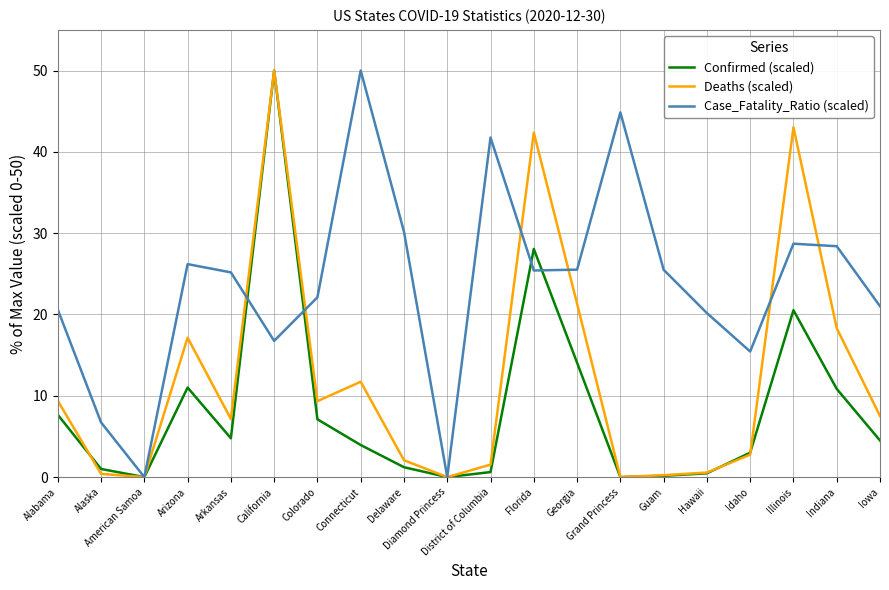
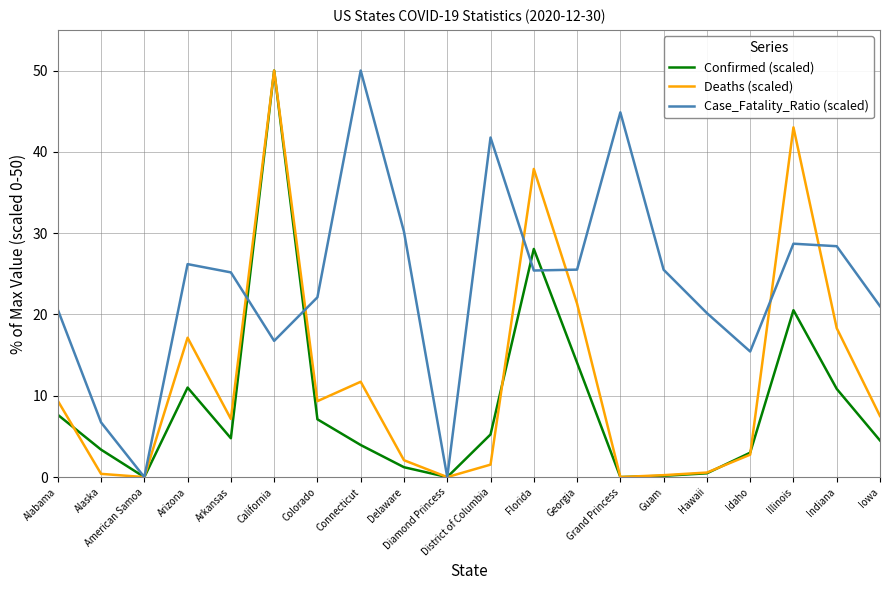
  {
    "Confirmed (scaled)": {
      "Alabama": 8,
-     "Alaska": 1,
+     "Alaska": 3,
      "Arizona": 11,
      "Arkansas": 5,
      "Colorado": 7,
      "Connecticut": 4,
      "Delaware": 1,
-     "District of Columbia": 1,
+     "District of Columbia": 5,
      "Florida": 28,
      "Georgia": 14,
      "Illinois": 21,
      "Indiana": 11,
      "Iowa": 5
    },
    "Deaths (scaled)": {
      "Alabama": 9,
      "Alaska": 0,
      "Arizona": 17,
      "Arkansas": 7,
      "Colorado": 9,
      "Connecticut": 12,
      "Delaware": 2,
      "District of Columbia": 2,
-     "Florida": 42,
+     "Florida": 38,
      "Georgia": 21,
      "Illinois": 43,
      "Indiana": 18,
      "Iowa": 8
    },
    "Case_Fatality_Ratio (scaled)": {
      "Alabama": 21,
      "Alaska": 7,
      "Arizona": 26,
      "Arkansas": 25,
      "California": 17,
      "Colorado": 22,
      "Connecticut": 50,
      "Delaware": 30,
      "District of Columbia": 42,
      "Florida": 25,
      "Georgia": 26,
      "Grand Princess": 45,
      "Guam": 26,
      "Hawaii": 20,
      "Idaho": 15,
      "Illinois": 29,
      "Indiana": 28,
      "Iowa": 21
    }
  }
